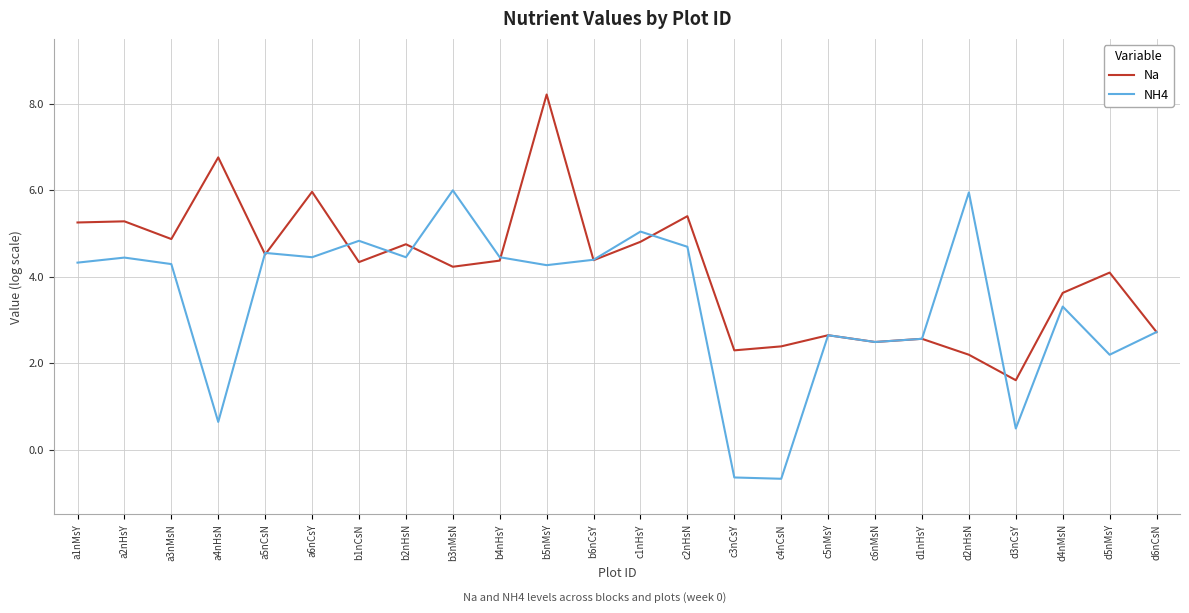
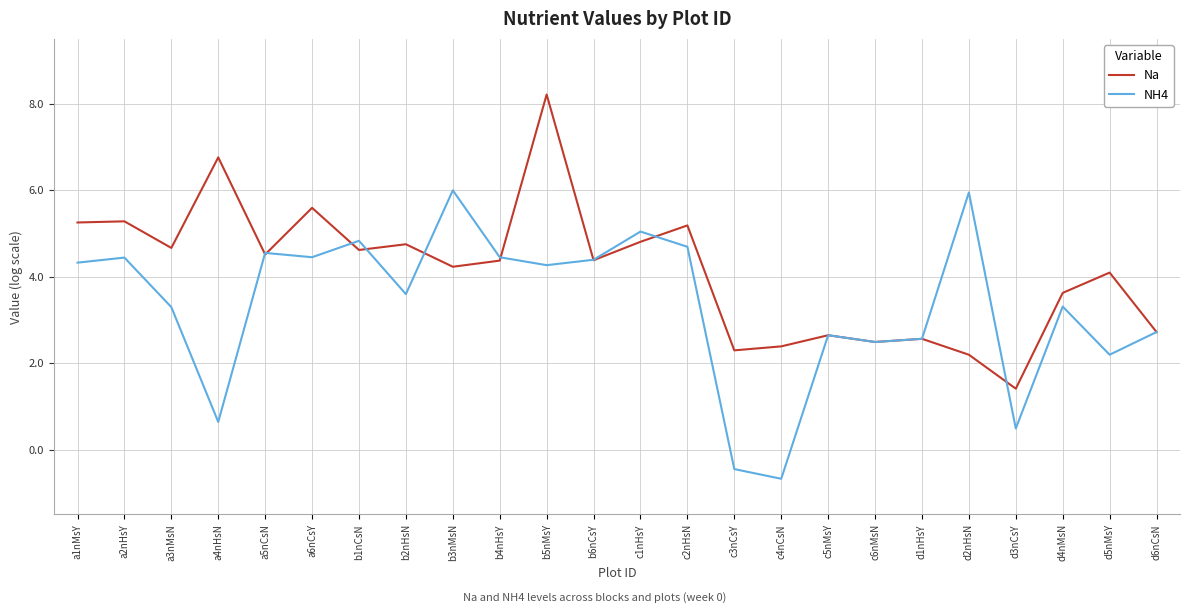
  {
    "Na": {
      "a1nMsY": 5.3,
      "a2nHsY": 5.3,
-     "a3nMsN": 4.9,
+     "a3nMsN": 4.7,
      "a4nHsN": 6.8,
-     "a6nCsY": 6.0,
-     "b1nCsN": 4.3,
+     "a6nCsY": 5.6,
+     "b1nCsN": 4.6,
      "b2nHsN": 4.7,
      "b3nMsN": 4.2,
      "b4nHsY": 4.4,
      "b5nMsY": 8.2,
      "c1nHsY": 4.8,
-     "c2nHsN": 5.4,
+     "c2nHsN": 5.2,
      "c3nCsY": 2.3,
      "c4nCsN": 2.4,
      "d2nHsN": 2.2,
-     "d3nCsY": 1.6,
+     "d3nCsY": 1.4,
      "d4nMsN": 3.6,
      "d5nMsY": 4.1
    },
    "NH4": {
      "a1nMsY": 4.3,
      "a2nHsY": 4.4,
-     "a3nMsN": 4.3,
+     "a3nMsN": 3.3,
      "a4nHsN": 0.6,
      "a6nCsY": 4.4,
      "b1nCsN": 4.8,
-     "b2nHsN": 4.4,
+     "b2nHsN": 3.6,
      "b3nMsN": 6.0,
      "b4nHsY": 4.4,
      "b5nMsY": 4.3,
      "c1nHsY": 5.0,
      "c2nHsN": 4.7,
-     "c3nCsY": -0.6,
+     "c3nCsY": -0.5,
      "c4nCsN": -0.7,
      "d2nHsN": 5.9,
      "d3nCsY": 0.5,
      "d4nMsN": 3.3,
      "d5nMsY": 2.2
    }
  }
